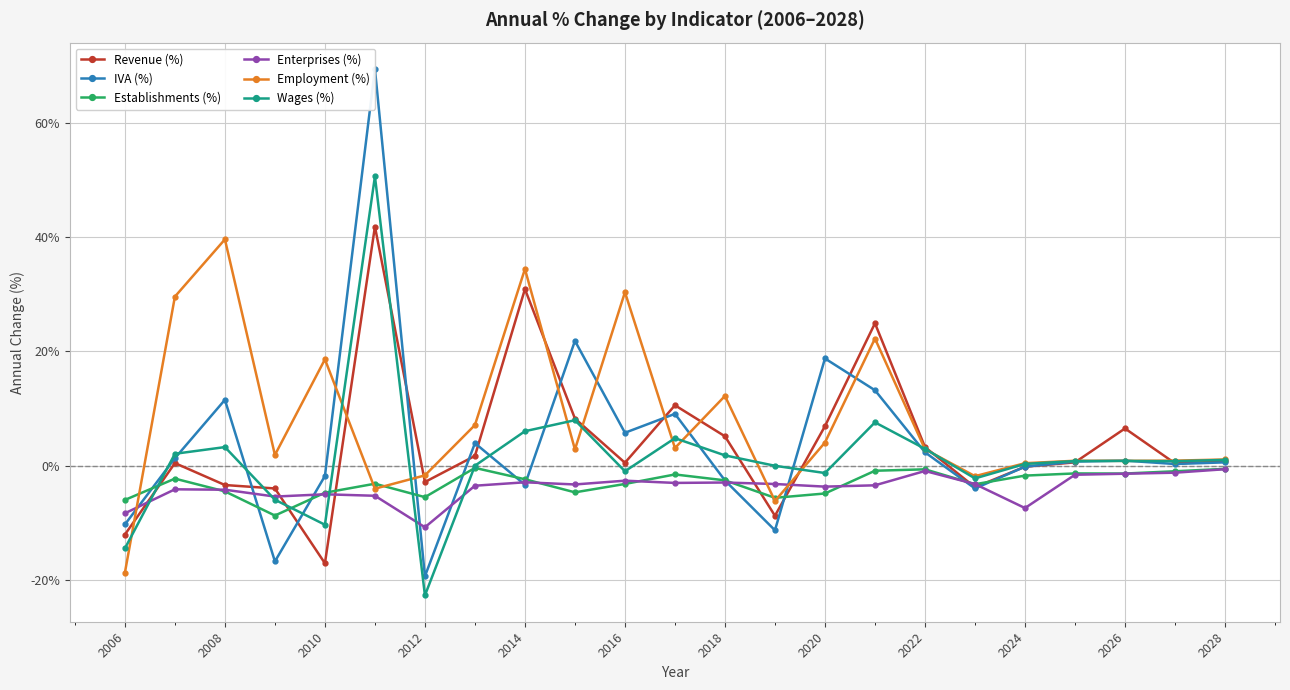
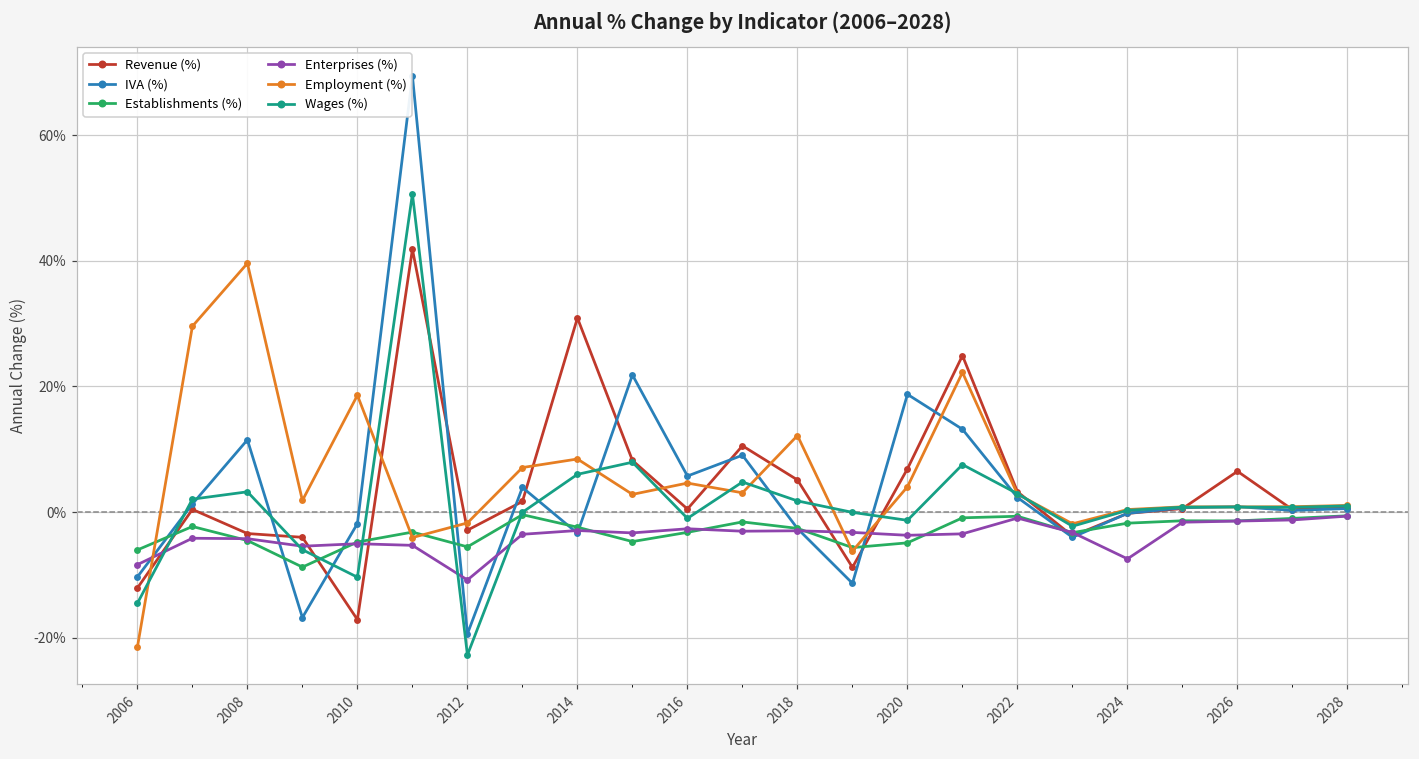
  {
    "Revenue (%)": {
      "2006": "-12%",
      "2008": "-3%",
      "2010": "-17%",
      "2012": "-3%",
      "2014": "31%",
      "2016": "1%",
      "2018": "5%",
      "2020": "7%",
      "2026": "7%"
    },
    "IVA (%)": {
      "2006": "-10%",
      "2008": "12%",
      "2010": "-2%",
      "2012": "-19%",
      "2016": "6%",
      "2020": "19%",
      "2022": "2%"
    },
    "Enterprises (%)": {
      "2006": "-8%",
      "2012": "-11%",
      "2016": "-3%",
      "2020": "-4%",
      "2024": "-7%"
    },
    "Employment (%)": {
-     "2006": "-19%",
+     "2006": "-21%",
      "2008": "40%",
      "2010": "19%",
      "2012": "-2%",
-     "2014": "34%",
-     "2016": "30%",
+     "2014": "8%",
+     "2016": "5%",
      "2018": "12%",
      "2020": "4%"
    }
  }
